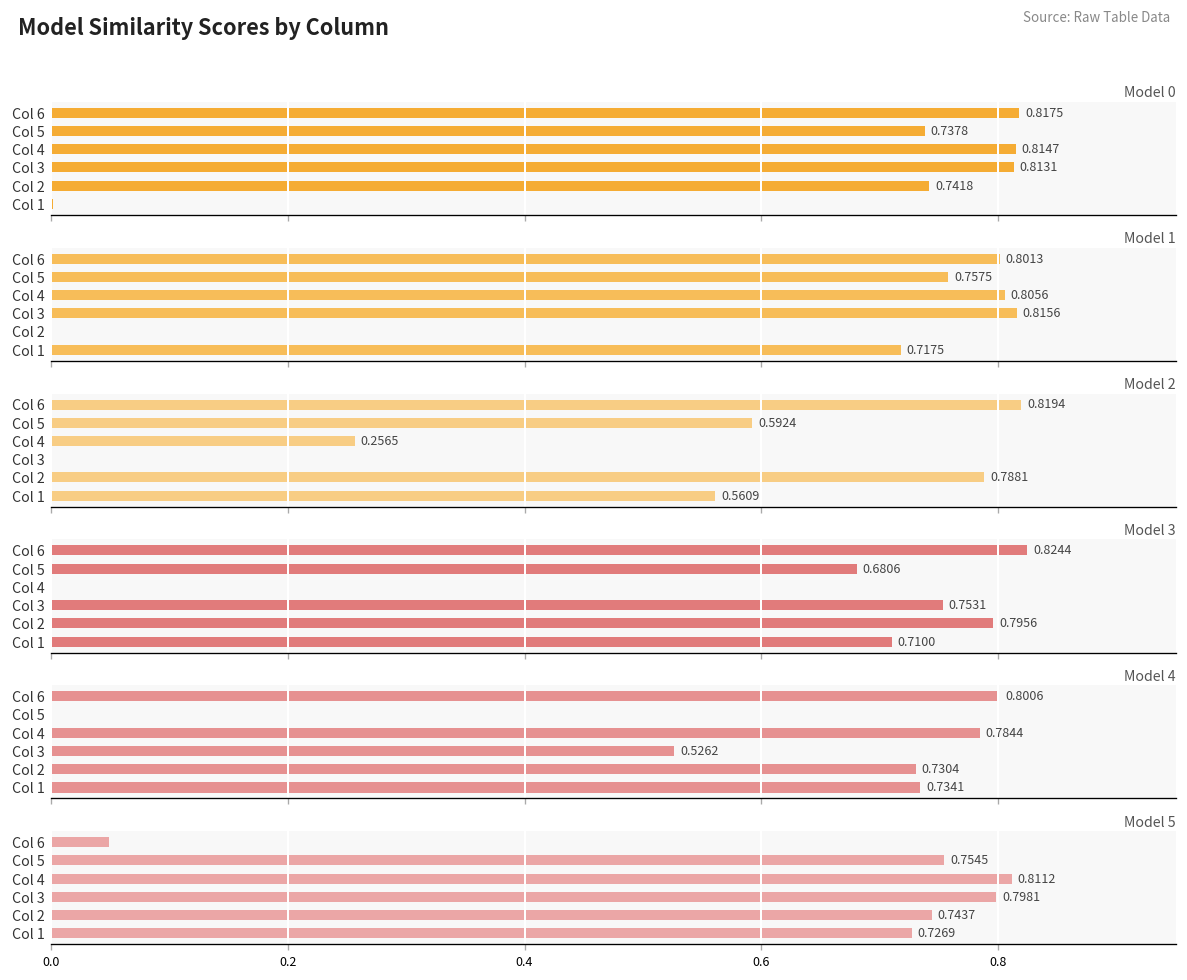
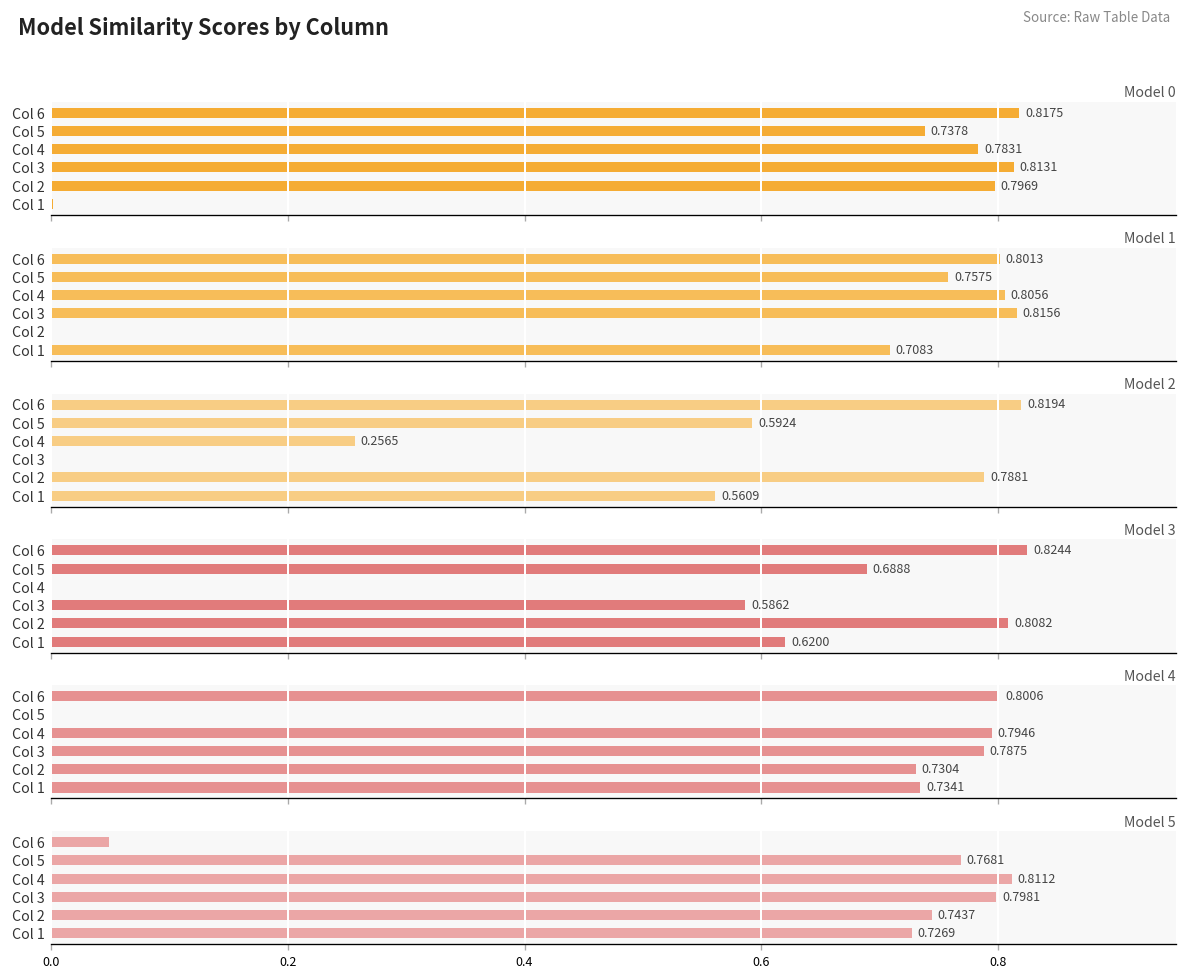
  {
    "Model 0": {
      "Col 6": 0.8175,
      "Col 5": 0.7378,
-     "Col 4": 0.8147,
+     "Col 4": 0.7831,
      "Col 3": 0.8131,
-     "Col 2": 0.7418
+     "Col 2": 0.7969
    },
    "Model 1": {
      "Col 6": 0.8013,
      "Col 5": 0.7575,
      "Col 4": 0.8056,
      "Col 3": 0.8156,
-     "Col 1": 0.7175
+     "Col 1": 0.7083
    },
    "Model 2": {
      "Col 6": 0.8194,
      "Col 5": 0.5924,
      "Col 4": 0.2565,
      "Col 2": 0.7881,
      "Col 1": 0.5609
    },
    "Model 3": {
      "Col 6": 0.8244,
-     "Col 5": 0.6806,
-     "Col 3": 0.7531,
-     "Col 2": 0.7956,
-     "Col 1": 0.7100
+     "Col 5": 0.6888,
+     "Col 3": 0.5862,
+     "Col 2": 0.8082,
+     "Col 1": 0.6200
    },
    "Model 4": {
      "Col 6": 0.8006,
-     "Col 4": 0.7844,
-     "Col 3": 0.5262,
+     "Col 4": 0.7946,
+     "Col 3": 0.7875,
      "Col 2": 0.7304,
      "Col 1": 0.7341
    },
    "Model 5": {
-     "Col 5": 0.7545,
+     "Col 5": 0.7681,
      "Col 4": 0.8112,
      "Col 3": 0.7981,
      "Col 2": 0.7437,
      "Col 1": 0.7269
    }
  }
